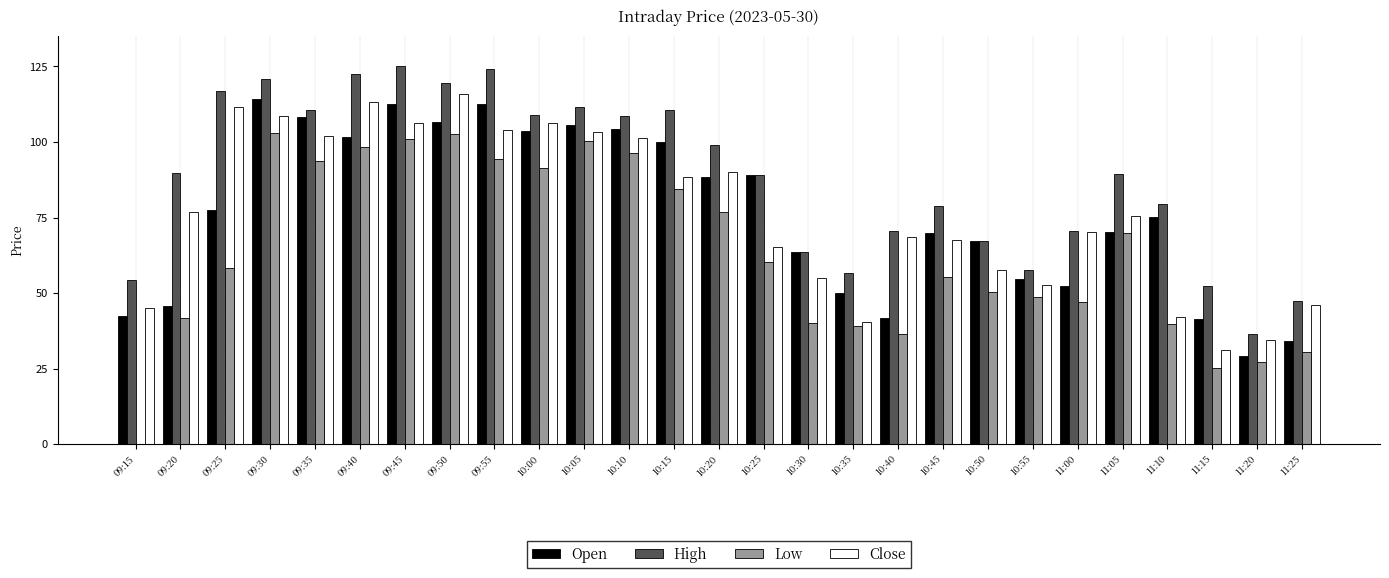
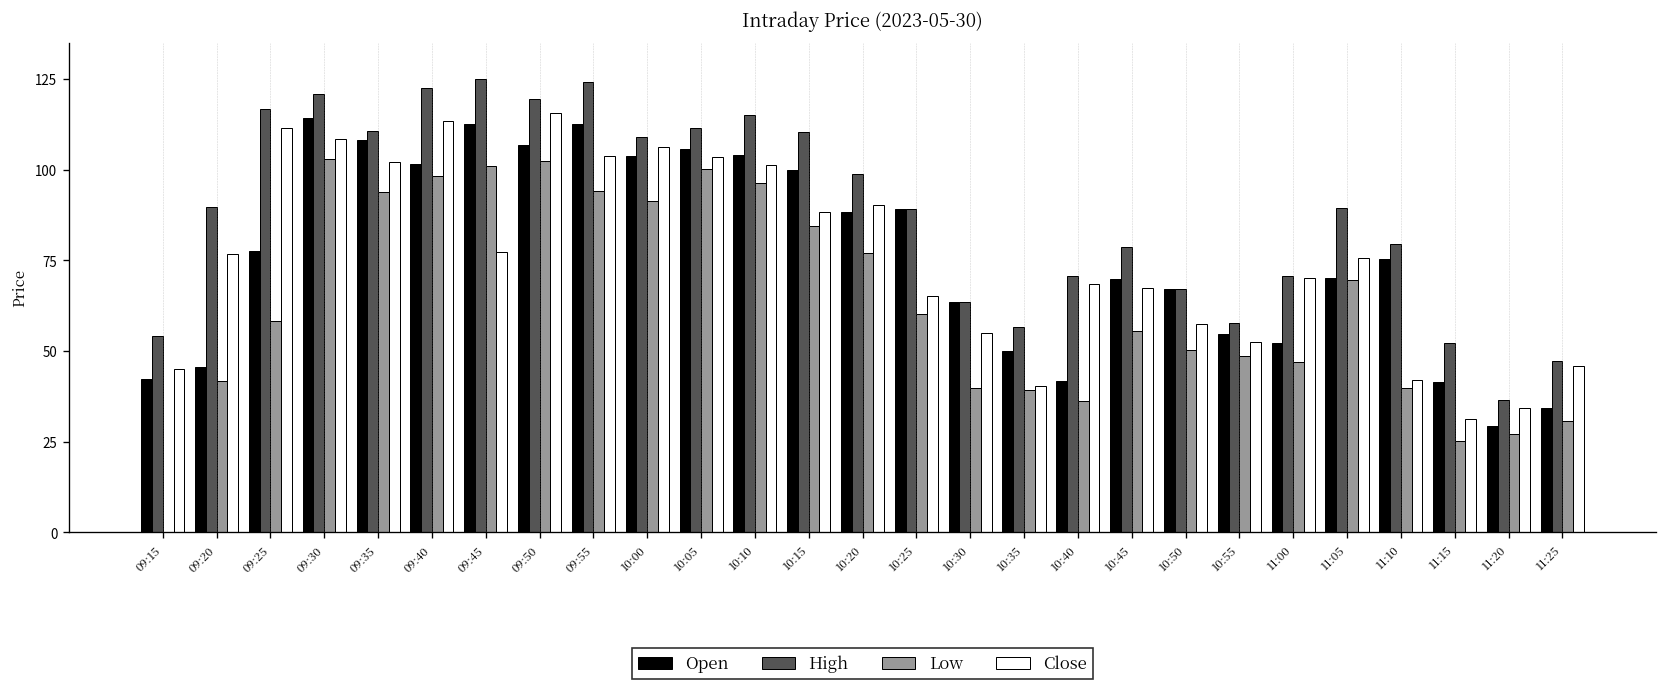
  {
    "Open": {
      "09:15": 42,
      "09:20": 46,
      "09:25": 77,
      "09:30": 114,
      "09:35": 108,
      "09:40": 102,
      "09:45": 112,
      "09:50": 107,
      "09:55": 113,
      "10:00": 104,
      "10:05": 106,
      "10:10": 104,
      "10:15": 100,
      "10:20": 88,
      "10:25": 89,
      "10:30": 64,
      "10:35": 50,
      "10:40": 42,
      "10:45": 70,
      "10:50": 67,
      "10:55": 55,
      "11:00": 52,
      "11:05": 70,
      "11:10": 75,
      "11:15": 41,
      "11:20": 29,
      "11:25": 34
    },
    "High": {
      "09:15": 54,
      "09:20": 90,
      "09:25": 117,
      "09:30": 121,
      "09:35": 111,
      "09:40": 123,
      "09:45": 125,
      "09:50": 120,
      "09:55": 124,
      "10:00": 109,
      "10:05": 112,
-     "10:10": 109,
+     "10:10": 115,
      "10:15": 111,
      "10:20": 99,
      "10:25": 89,
      "10:30": 64,
      "10:35": 57,
      "10:40": 71,
      "10:45": 79,
      "10:50": 67,
      "10:55": 58,
      "11:00": 71,
      "11:05": 90,
      "11:10": 80,
      "11:15": 52,
      "11:20": 37,
      "11:25": 47
    },
    "Low": {
      "09:15": 0,
      "09:20": 42,
      "09:25": 58,
      "09:30": 103,
      "09:35": 94,
      "09:40": 98,
      "09:45": 101,
      "09:50": 103,
      "09:55": 94,
      "10:00": 91,
      "10:05": 100,
      "10:10": 96,
      "10:15": 84,
      "10:20": 77,
      "10:25": 60,
      "10:30": 40,
      "10:35": 39,
      "10:40": 36,
      "10:45": 55,
      "10:50": 50,
      "10:55": 49,
      "11:00": 47,
      "11:05": 70,
      "11:10": 40,
      "11:15": 25,
      "11:20": 27,
      "11:25": 31
    },
    "Close": {
      "09:15": 45,
      "09:20": 77,
      "09:25": 112,
      "09:30": 108,
      "09:35": 102,
      "09:40": 113,
-     "09:45": 106,
+     "09:45": 77,
      "09:50": 116,
      "09:55": 104,
      "10:00": 106,
      "10:05": 103,
      "10:10": 101,
      "10:15": 88,
      "10:20": 90,
      "10:25": 65,
      "10:30": 55,
      "10:35": 40,
      "10:40": 69,
      "10:45": 67,
      "10:50": 58,
      "10:55": 53,
      "11:00": 70,
      "11:05": 76,
      "11:10": 42,
      "11:15": 31,
      "11:20": 34,
      "11:25": 46
    }
  }
